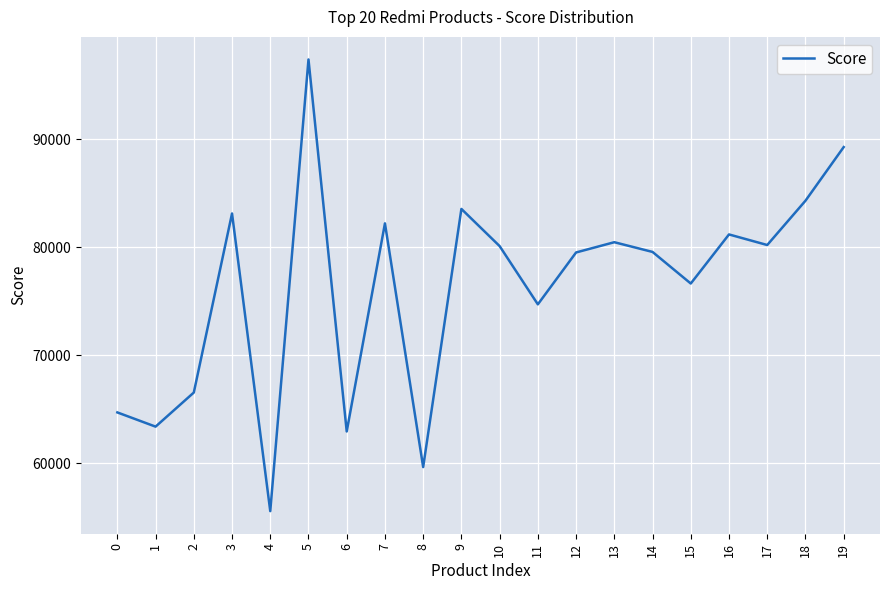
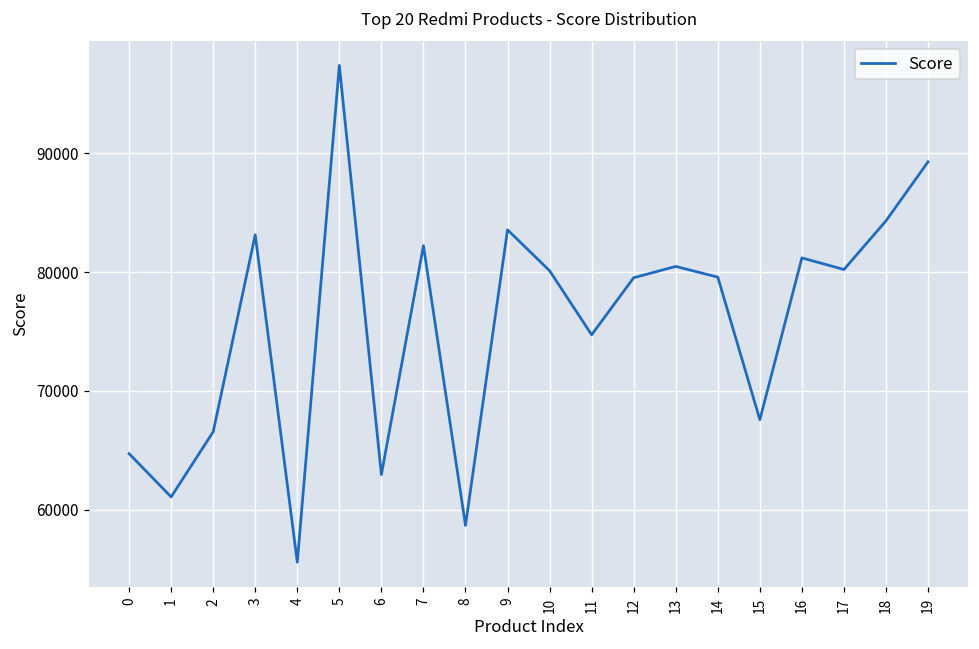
  {
    "0": 64700,
-   "1": 63400,
+   "1": 61100,
    "2": 66600,
    "3": 83100,
    "4": 55600,
    "5": 97400,
    "6": 63000,
    "7": 82200,
-   "8": 59700,
+   "8": 58700,
    "9": 83600,
    "10": 80100,
    "11": 74700,
    "12": 79500,
    "13": 80500,
    "14": 79600,
-   "15": 76700,
+   "15": 67600,
    "16": 81200,
    "17": 80200,
    "18": 84300,
    "19": 89300
  }
